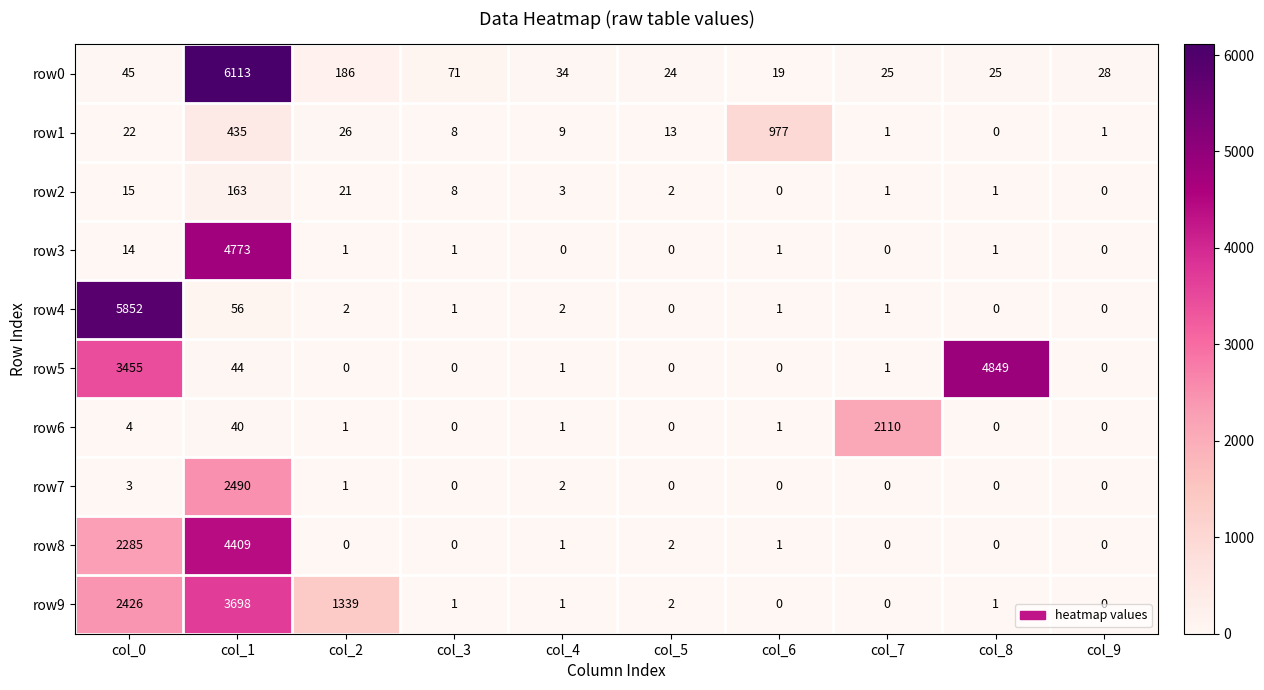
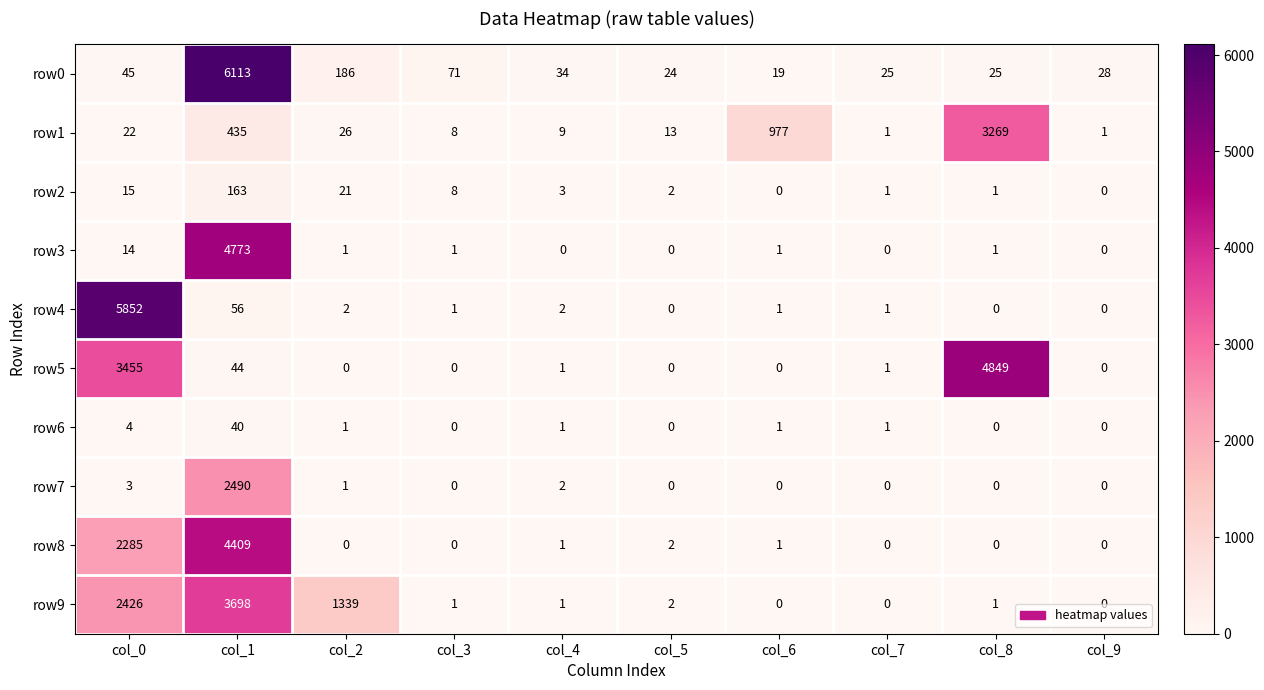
  {
    "row0": {
      "col_0": 45,
      "col_1": 6113,
      "col_2": 186,
      "col_3": 71,
      "col_4": 34,
      "col_5": 24,
      "col_6": 19,
      "col_7": 25,
      "col_8": 25,
      "col_9": 28
    },
    "row1": {
      "col_0": 22,
      "col_1": 435,
      "col_2": 26,
      "col_3": 8,
      "col_4": 9,
      "col_5": 13,
      "col_6": 977,
      "col_7": 1,
-     "col_8": 0,
+     "col_8": 3269,
      "col_9": 1
    },
    "row2": {
      "col_0": 15,
      "col_1": 163,
      "col_2": 21,
      "col_3": 8,
      "col_4": 3,
      "col_5": 2,
      "col_6": 0,
      "col_7": 1,
      "col_8": 1,
      "col_9": 0
    },
    "row3": {
      "col_0": 14,
      "col_1": 4773,
      "col_2": 1,
      "col_3": 1,
      "col_4": 0,
      "col_5": 0,
      "col_6": 1,
      "col_7": 0,
      "col_8": 1,
      "col_9": 0
    },
    "row4": {
      "col_0": 5852,
      "col_1": 56,
      "col_2": 2,
      "col_3": 1,
      "col_4": 2,
      "col_5": 0,
      "col_6": 1,
      "col_7": 1,
      "col_8": 0,
      "col_9": 0
    },
    "row5": {
      "col_0": 3455,
      "col_1": 44,
      "col_2": 0,
      "col_3": 0,
      "col_4": 1,
      "col_5": 0,
      "col_6": 0,
      "col_7": 1,
      "col_8": 4849,
      "col_9": 0
    },
    "row6": {
      "col_0": 4,
      "col_1": 40,
      "col_2": 1,
      "col_3": 0,
      "col_4": 1,
      "col_5": 0,
      "col_6": 1,
-     "col_7": 2110,
+     "col_7": 1,
      "col_8": 0,
      "col_9": 0
    },
    "row7": {
      "col_0": 3,
      "col_1": 2490,
      "col_2": 1,
      "col_3": 0,
      "col_4": 2,
      "col_5": 0,
      "col_6": 0,
      "col_7": 0,
      "col_8": 0,
      "col_9": 0
    },
    "row8": {
      "col_0": 2285,
      "col_1": 4409,
      "col_2": 0,
      "col_3": 0,
      "col_4": 1,
      "col_5": 2,
      "col_6": 1,
      "col_7": 0,
      "col_8": 0,
      "col_9": 0
    },
    "row9": {
      "col_0": 2426,
      "col_1": 3698,
      "col_2": 1339,
      "col_3": 1,
      "col_4": 1,
      "col_5": 2,
      "col_6": 0,
      "col_7": 0,
      "col_8": 1
    }
  }
